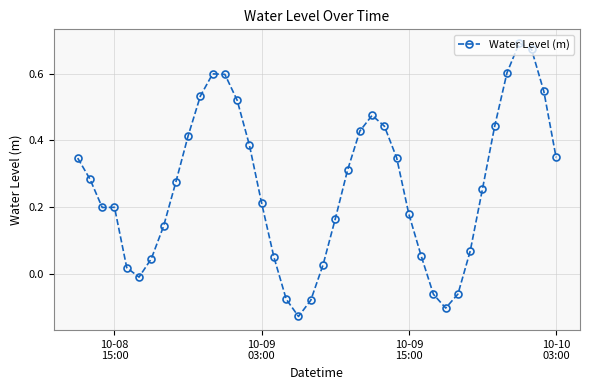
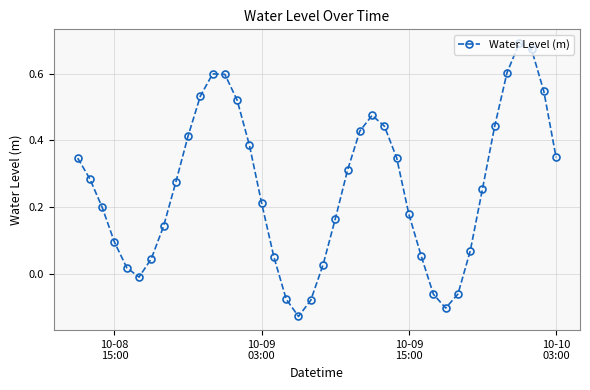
  {
-   "10-08 15:00": 0.20,
+   "10-08 15:00": 0.09,
    "10-09 03:00": 0.21,
    "10-09 15:00": 0.18,
    "10-10 03:00": 0.35
  }
